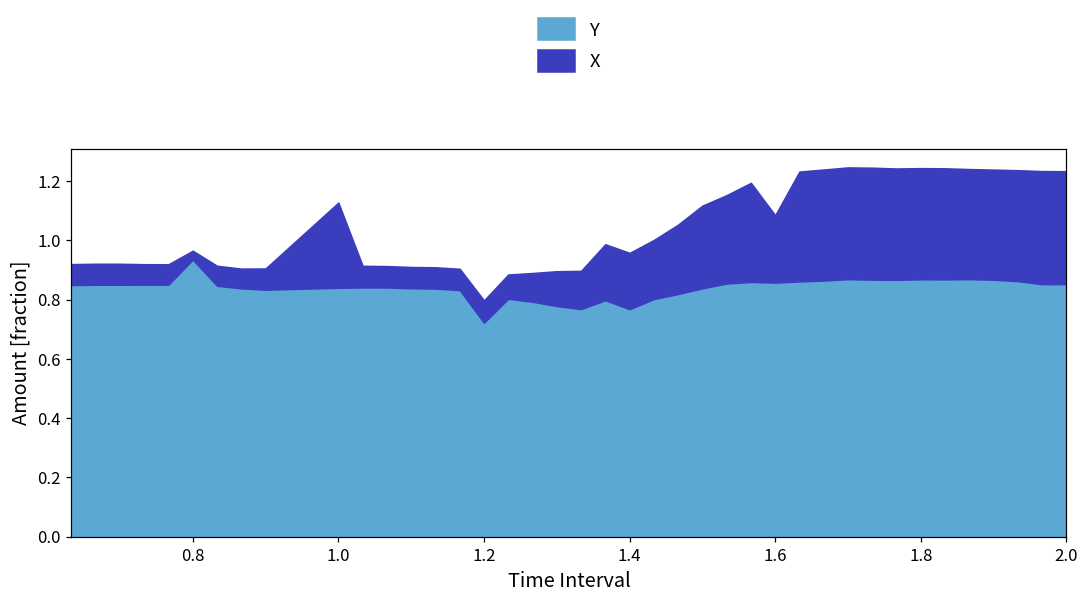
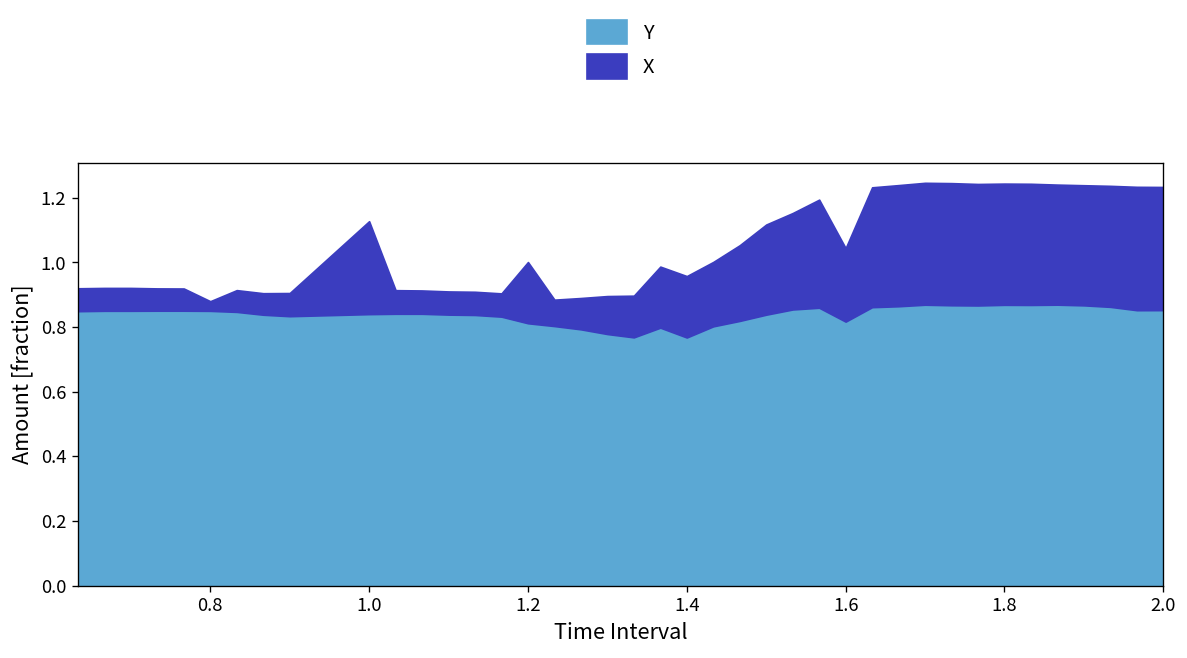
  {
    "Y": {
-     "0.8": 0.94,
-     "1.2": 0.72,
-     "1.6": 0.86
+     "0.8": 0.85,
+     "1.2": 0.81,
+     "1.6": 0.82
    },
    "X": {
      "0.8": 0.03,
      "1.0": 0.29,
-     "1.2": 0.08,
+     "1.2": 0.19,
      "1.4": 0.19,
      "1.6": 0.23,
      "1.8": 0.38,
      "2.0": 0.38
    }
  }
